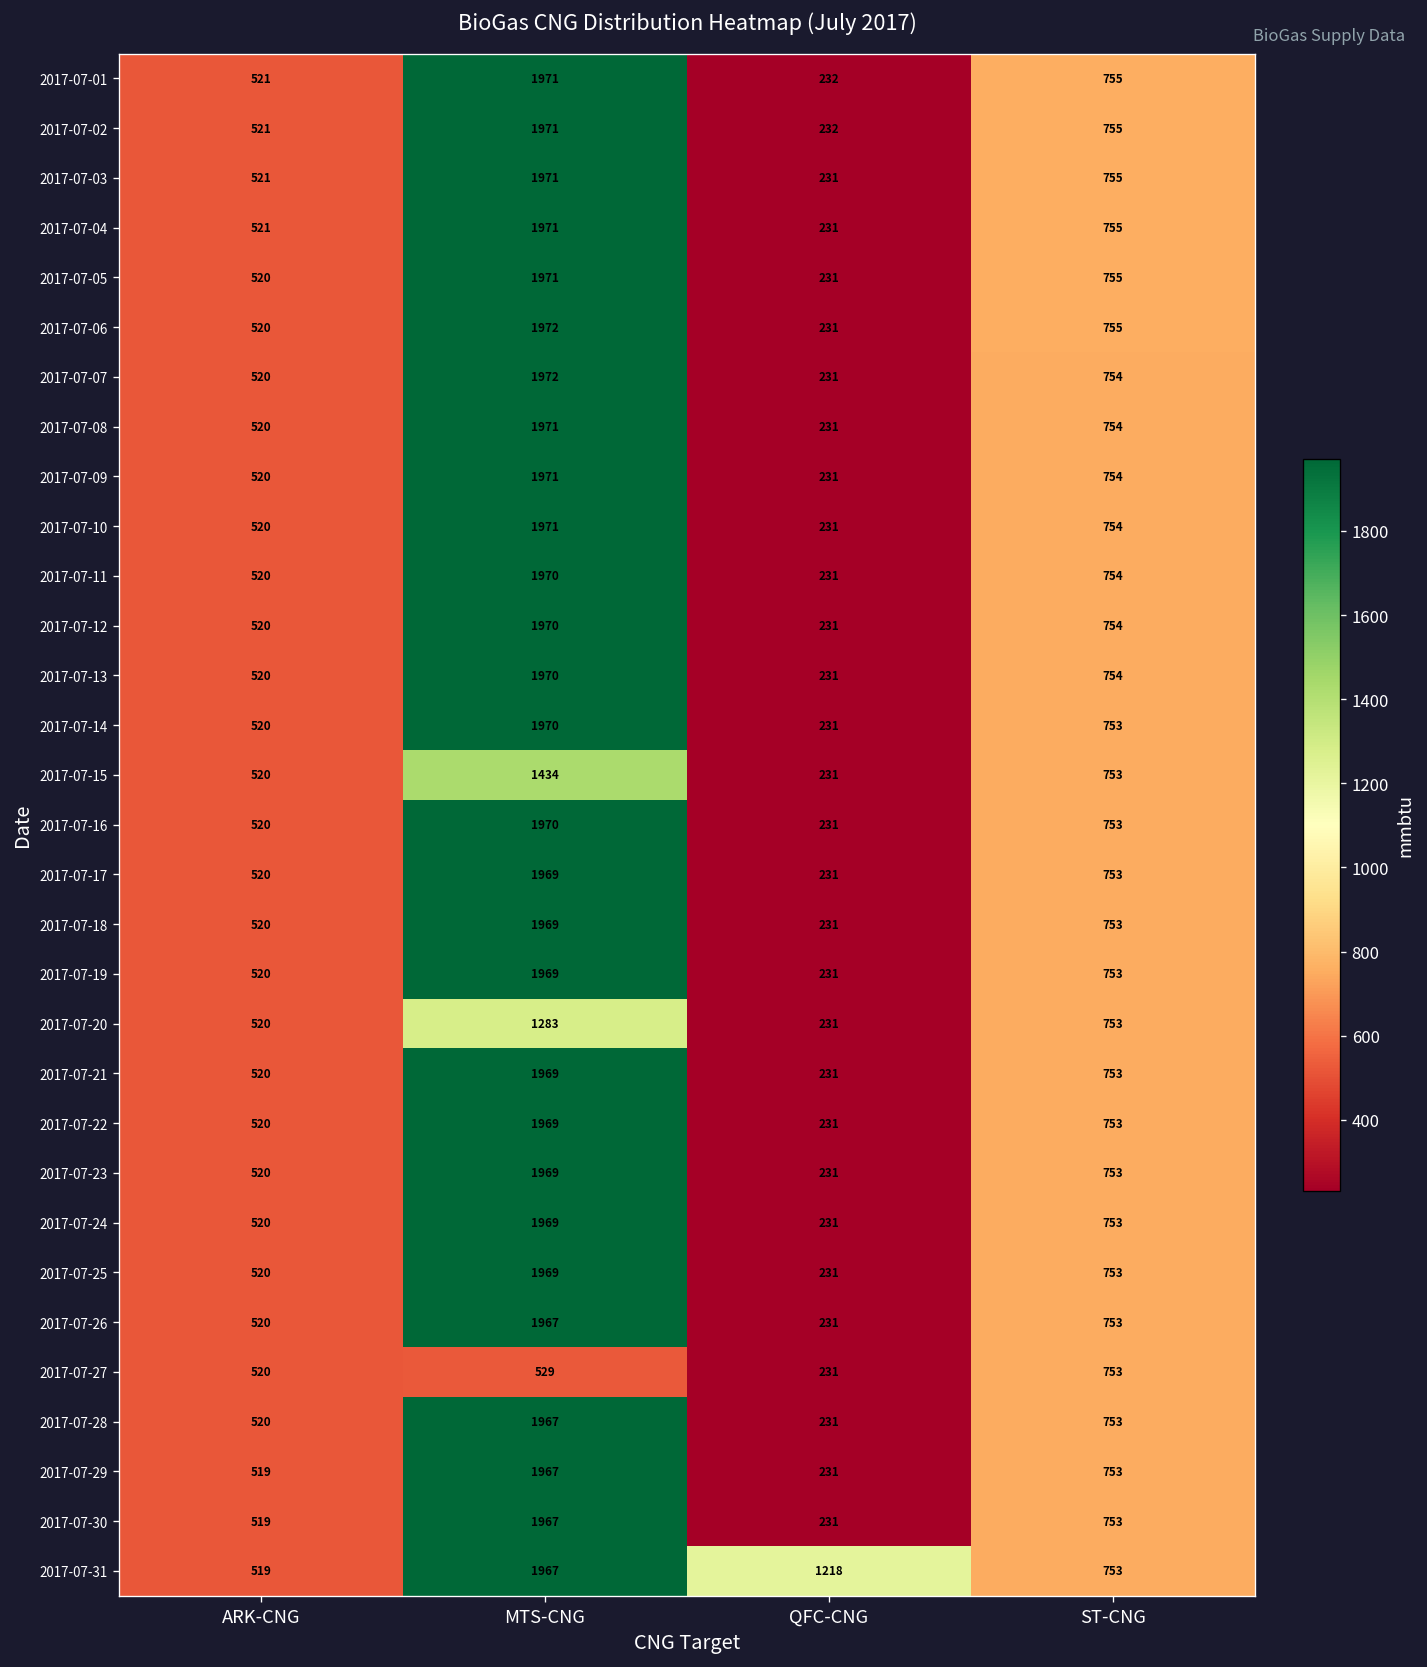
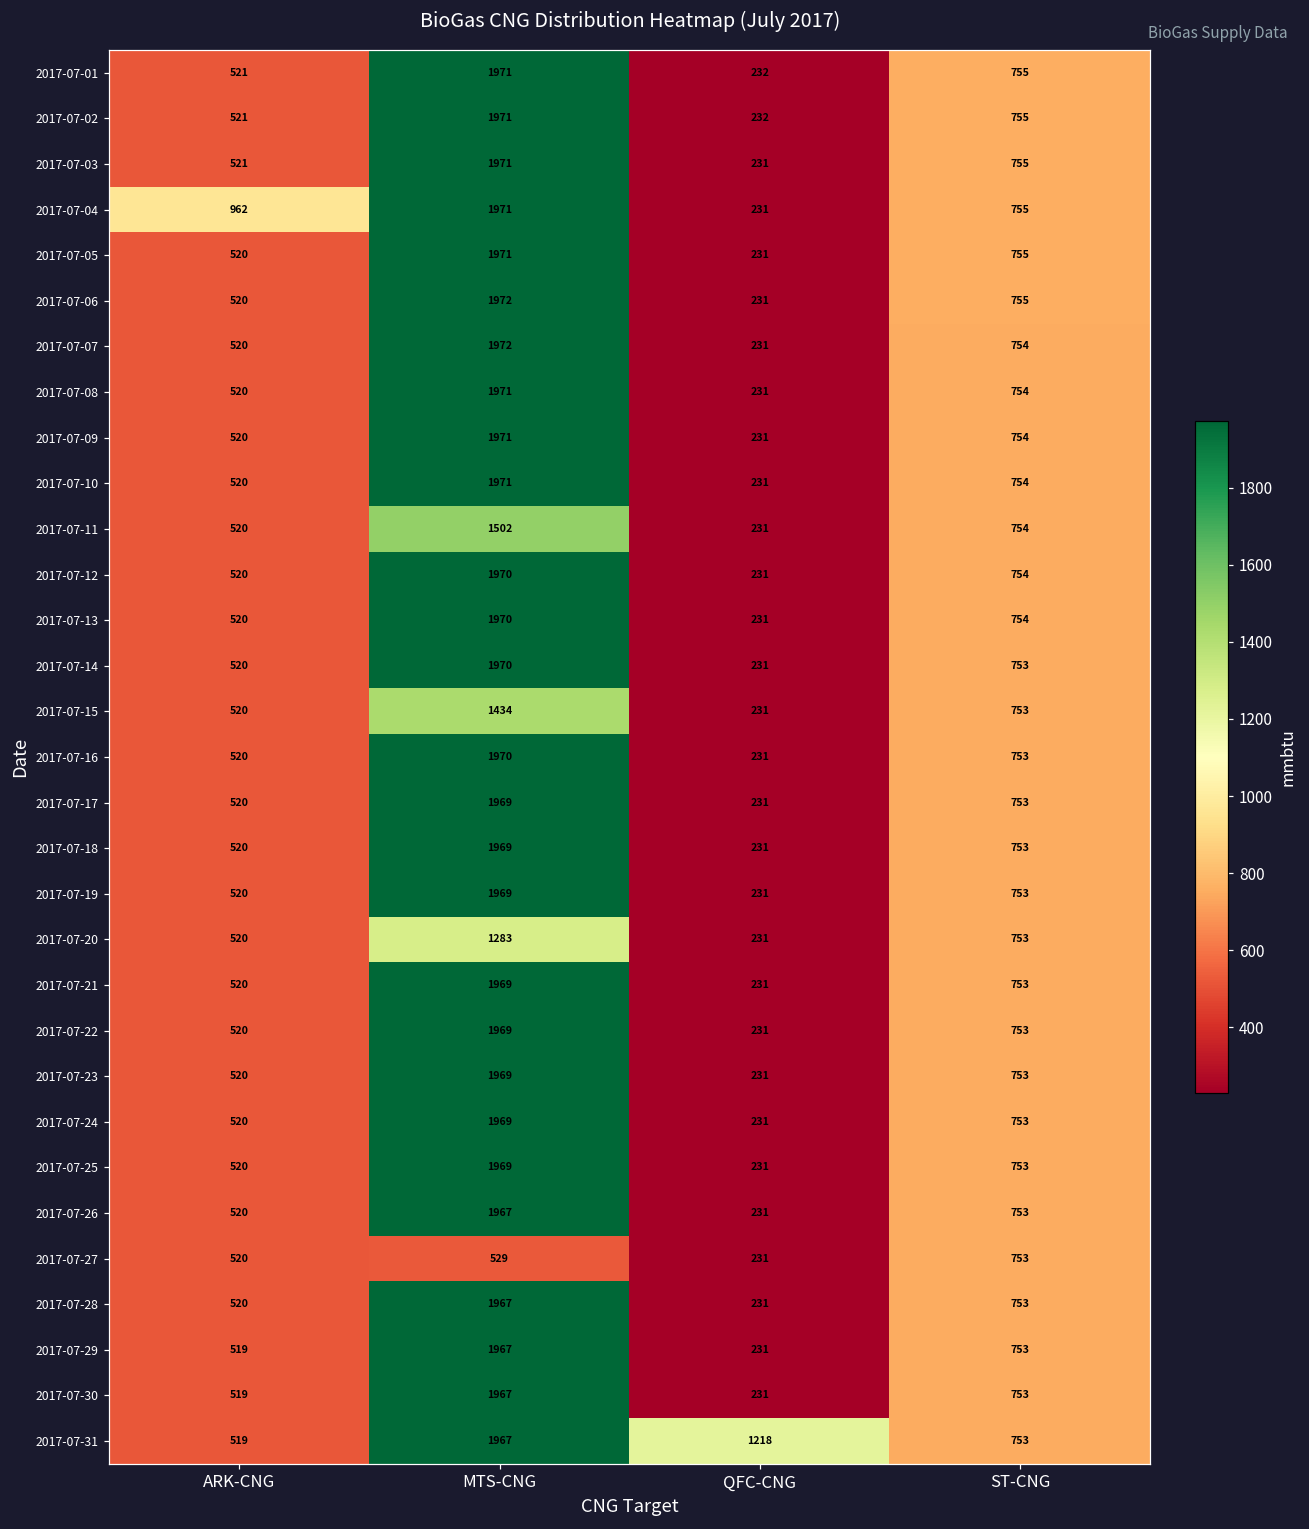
  {
    "2017-07-01": {
      "ARK-CNG": 521,
      "MTS-CNG": 1971,
      "QFC-CNG": 232,
      "ST-CNG": 755
    },
    "2017-07-02": {
      "ARK-CNG": 521,
      "MTS-CNG": 1971,
      "QFC-CNG": 232,
      "ST-CNG": 755
    },
    "2017-07-03": {
      "ARK-CNG": 521,
      "MTS-CNG": 1971,
      "QFC-CNG": 231,
      "ST-CNG": 755
    },
    "2017-07-04": {
-     "ARK-CNG": 521,
+     "ARK-CNG": 962,
      "MTS-CNG": 1971,
      "QFC-CNG": 231,
      "ST-CNG": 755
    },
    "2017-07-05": {
      "ARK-CNG": 520,
      "MTS-CNG": 1971,
      "QFC-CNG": 231,
      "ST-CNG": 755
    },
    "2017-07-06": {
      "ARK-CNG": 520,
      "MTS-CNG": 1972,
      "QFC-CNG": 231,
      "ST-CNG": 755
    },
    "2017-07-07": {
      "ARK-CNG": 520,
      "MTS-CNG": 1972,
      "QFC-CNG": 231,
      "ST-CNG": 754
    },
    "2017-07-08": {
      "ARK-CNG": 520,
      "MTS-CNG": 1971,
      "QFC-CNG": 231,
      "ST-CNG": 754
    },
    "2017-07-09": {
      "ARK-CNG": 520,
      "MTS-CNG": 1971,
      "QFC-CNG": 231,
      "ST-CNG": 754
    },
    "2017-07-10": {
      "ARK-CNG": 520,
      "MTS-CNG": 1971,
      "QFC-CNG": 231,
      "ST-CNG": 754
    },
    "2017-07-11": {
      "ARK-CNG": 520,
-     "MTS-CNG": 1970,
+     "MTS-CNG": 1502,
      "QFC-CNG": 231,
      "ST-CNG": 754
    },
    "2017-07-12": {
      "ARK-CNG": 520,
      "MTS-CNG": 1970,
      "QFC-CNG": 231,
      "ST-CNG": 754
    },
    "2017-07-13": {
      "ARK-CNG": 520,
      "MTS-CNG": 1970,
      "QFC-CNG": 231,
      "ST-CNG": 754
    },
    "2017-07-14": {
      "ARK-CNG": 520,
      "MTS-CNG": 1970,
      "QFC-CNG": 231,
      "ST-CNG": 753
    },
    "2017-07-15": {
      "ARK-CNG": 520,
      "MTS-CNG": 1434,
      "QFC-CNG": 231,
      "ST-CNG": 753
    },
    "2017-07-16": {
      "ARK-CNG": 520,
      "MTS-CNG": 1970,
      "QFC-CNG": 231,
      "ST-CNG": 753
    },
    "2017-07-17": {
      "ARK-CNG": 520,
      "MTS-CNG": 1969,
      "QFC-CNG": 231,
      "ST-CNG": 753
    },
    "2017-07-18": {
      "ARK-CNG": 520,
      "MTS-CNG": 1969,
      "QFC-CNG": 231,
      "ST-CNG": 753
    },
    "2017-07-19": {
      "ARK-CNG": 520,
      "MTS-CNG": 1969,
      "QFC-CNG": 231,
      "ST-CNG": 753
    },
    "2017-07-20": {
      "ARK-CNG": 520,
      "MTS-CNG": 1283,
      "QFC-CNG": 231,
      "ST-CNG": 753
    },
    "2017-07-21": {
      "ARK-CNG": 520,
      "MTS-CNG": 1969,
      "QFC-CNG": 231,
      "ST-CNG": 753
    },
    "2017-07-22": {
      "ARK-CNG": 520,
      "MTS-CNG": 1969,
      "QFC-CNG": 231,
      "ST-CNG": 753
    },
    "2017-07-23": {
      "ARK-CNG": 520,
      "MTS-CNG": 1969,
      "QFC-CNG": 231,
      "ST-CNG": 753
    },
    "2017-07-24": {
      "ARK-CNG": 520,
      "MTS-CNG": 1969,
      "QFC-CNG": 231,
      "ST-CNG": 753
    },
    "2017-07-25": {
      "ARK-CNG": 520,
      "MTS-CNG": 1969,
      "QFC-CNG": 231,
      "ST-CNG": 753
    },
    "2017-07-26": {
      "ARK-CNG": 520,
      "MTS-CNG": 1967,
      "QFC-CNG": 231,
      "ST-CNG": 753
    },
    "2017-07-27": {
      "ARK-CNG": 520,
      "MTS-CNG": 529,
      "QFC-CNG": 231,
      "ST-CNG": 753
    },
    "2017-07-28": {
      "ARK-CNG": 520,
      "MTS-CNG": 1967,
      "QFC-CNG": 231,
      "ST-CNG": 753
    },
    "2017-07-29": {
      "ARK-CNG": 519,
      "MTS-CNG": 1967,
      "QFC-CNG": 231,
      "ST-CNG": 753
    },
    "2017-07-30": {
      "ARK-CNG": 519,
      "MTS-CNG": 1967,
      "QFC-CNG": 231,
      "ST-CNG": 753
    },
    "2017-07-31": {
      "ARK-CNG": 519,
      "MTS-CNG": 1967,
      "QFC-CNG": 1218,
      "ST-CNG": 753
    }
  }
